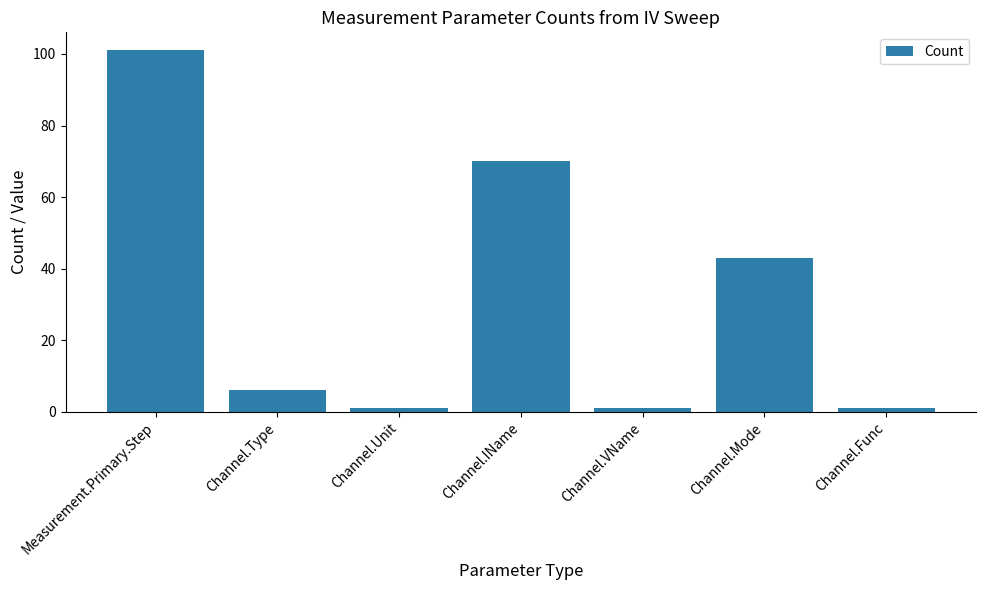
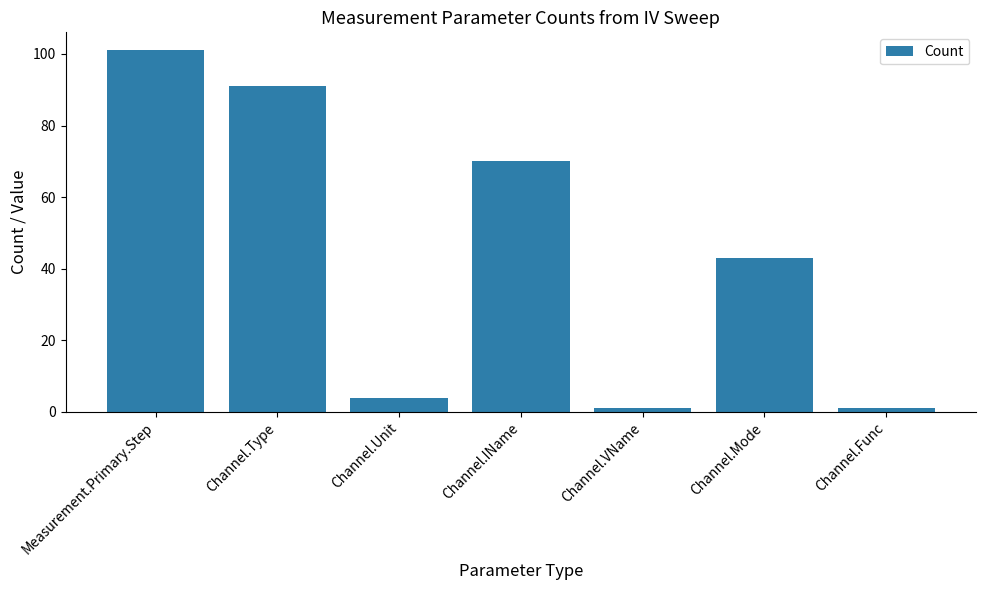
  {
    "Measurement.Primary.Step": 101,
-   "Channel.Type": 6,
-   "Channel.Unit": 1,
+   "Channel.Type": 91,
+   "Channel.Unit": 4,
    "Channel.IName": 70,
    "Channel.VName": 1,
    "Channel.Mode": 43,
    "Channel.Func": 1
  }
